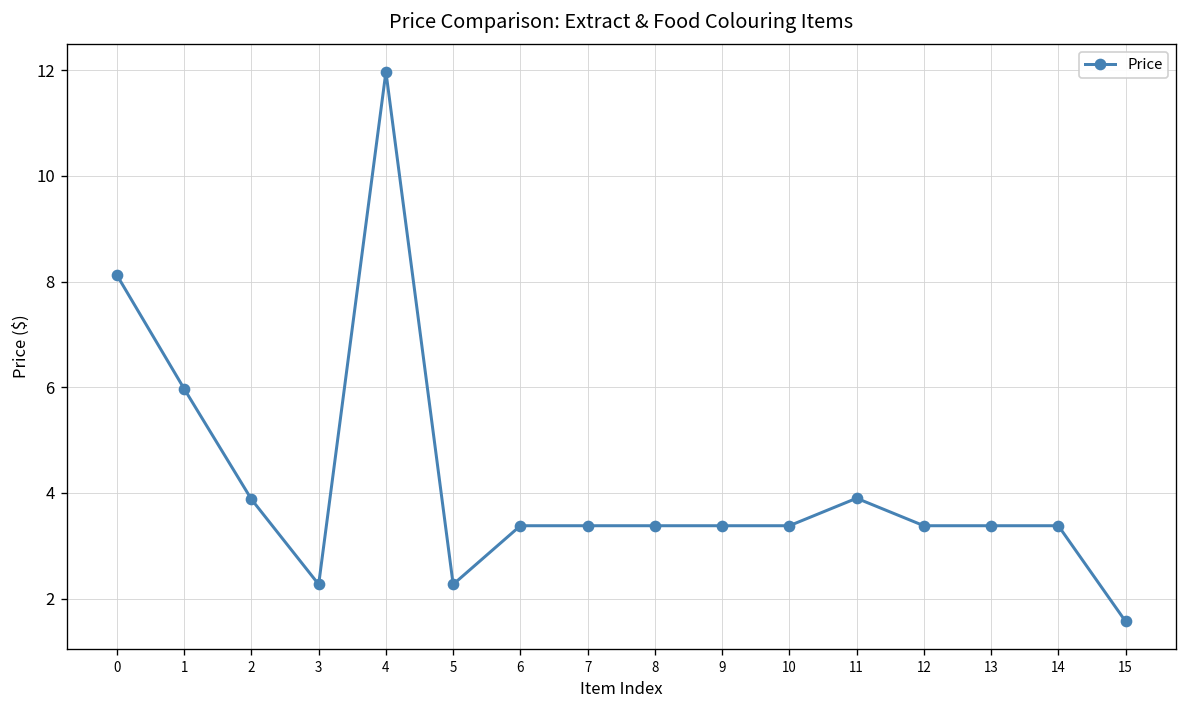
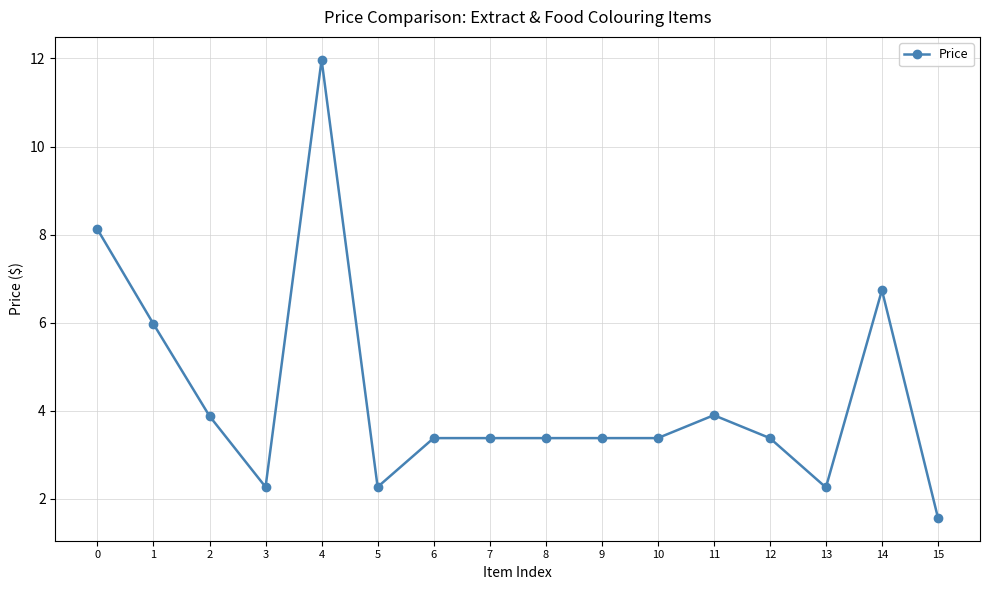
  {
    "0": 8.1,
    "1": 6.0,
    "2": 3.9,
    "3": 2.3,
    "4": 12.0,
    "5": 2.3,
    "6": 3.4,
    "7": 3.4,
    "8": 3.4,
    "9": 3.4,
    "10": 3.4,
    "11": 3.9,
    "12": 3.4,
-   "13": 3.4,
-   "14": 3.4,
+   "13": 2.3,
+   "14": 6.7,
    "15": 1.6
  }
